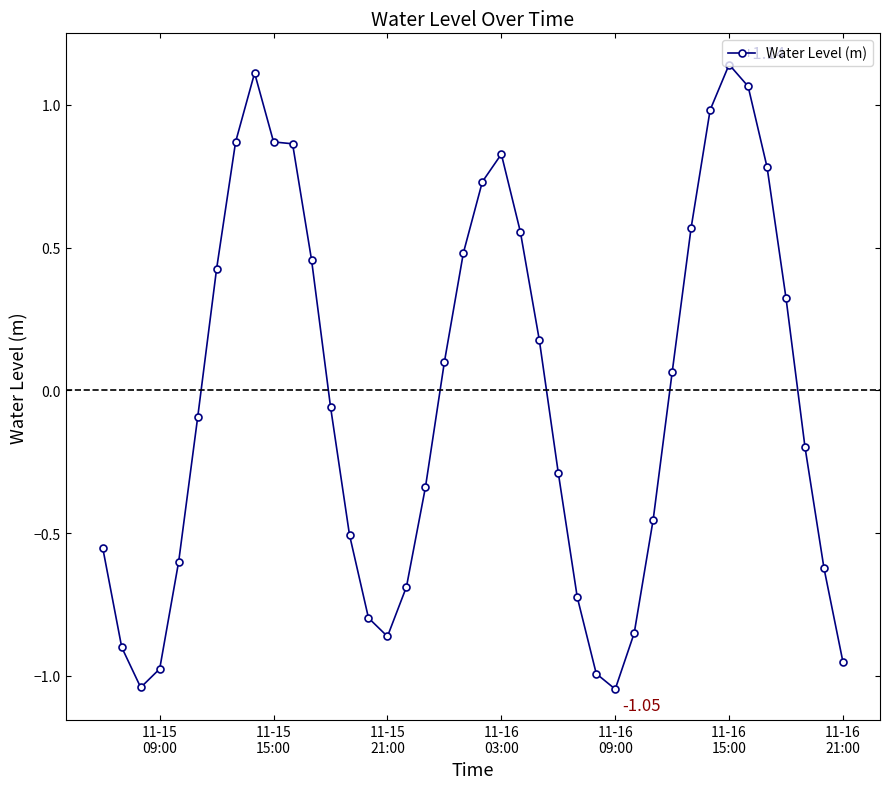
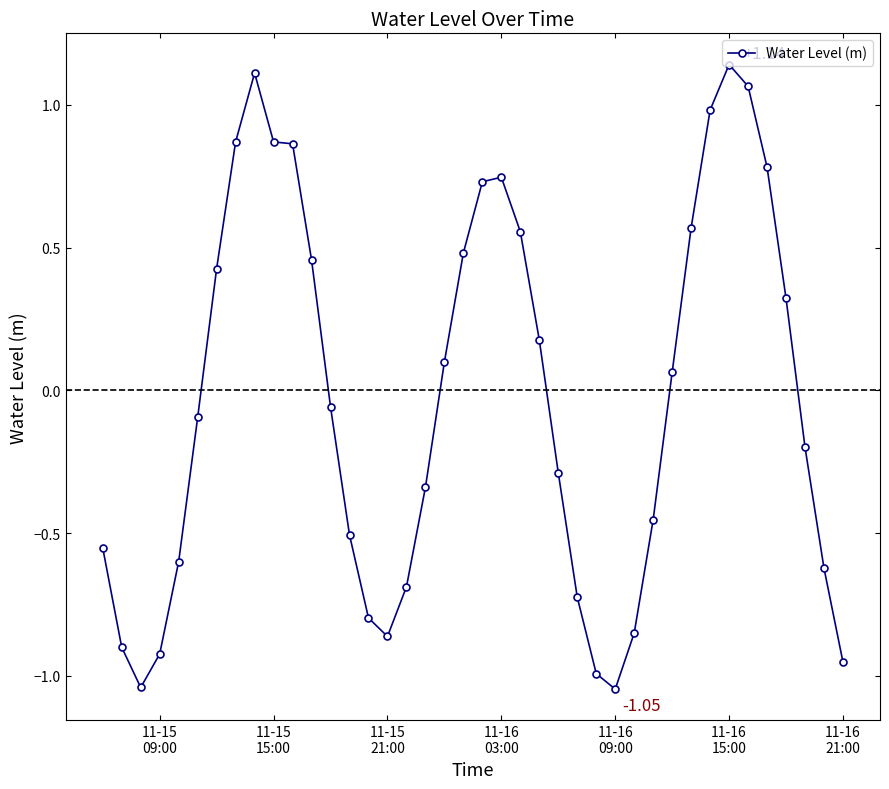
  {
-   "11-15 09:00": -0.98,
+   "11-15 09:00": -0.92,
    "11-15 15:00": 0.87,
    "11-15 21:00": -0.86,
-   "11-16 03:00": 0.83,
+   "11-16 03:00": 0.75,
    "11-16 21:00": -0.95
  }
